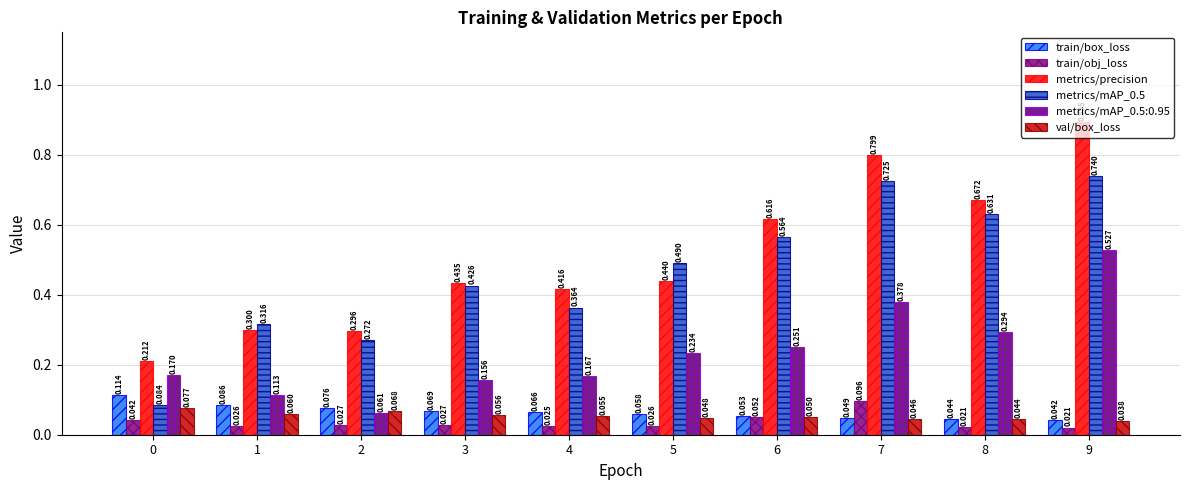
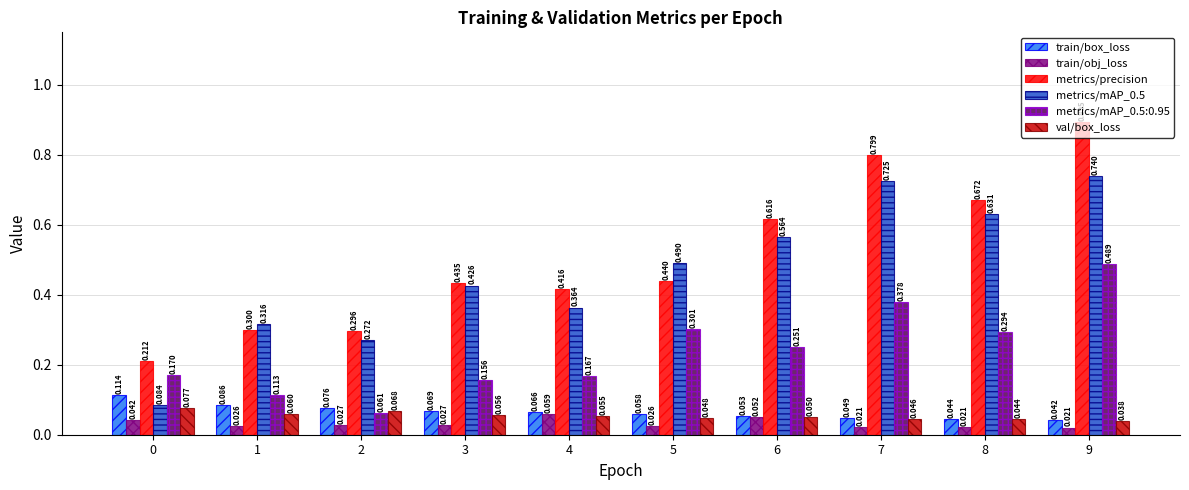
  {
    "train/obj_loss": {
      "0": 0.042,
      "1": 0.026,
      "2": 0.027,
      "3": 0.027,
-     "4": 0.025,
+     "4": 0.059,
      "5": 0.026,
      "6": 0.052,
-     "7": 0.096,
+     "7": 0.021,
      "8": 0.021,
      "9": 0.021
    },
    "metrics/mAP_0.5:0.95": {
      "0": 0.170,
      "1": 0.113,
      "2": 0.061,
      "3": 0.156,
      "4": 0.167,
-     "5": 0.234,
+     "5": 0.301,
      "6": 0.251,
      "7": 0.378,
      "8": 0.294,
-     "9": 0.527
+     "9": 0.489
    }
  }
